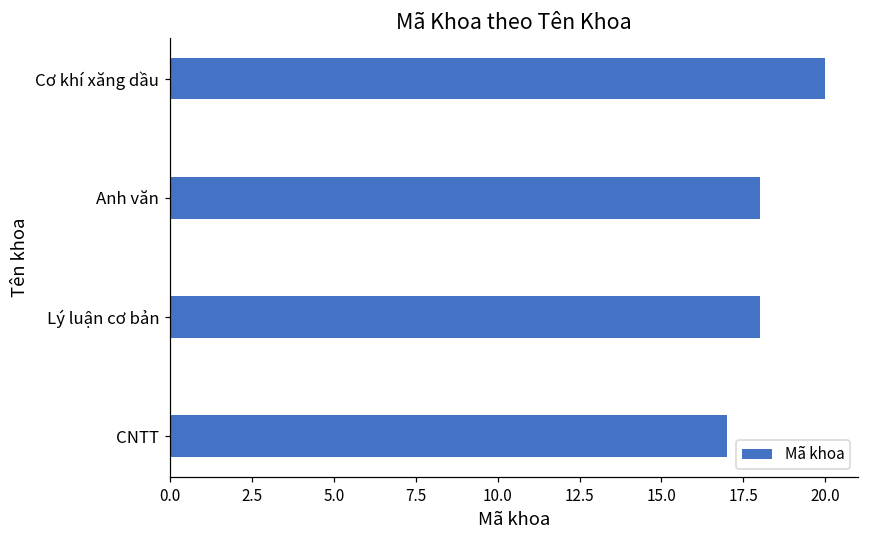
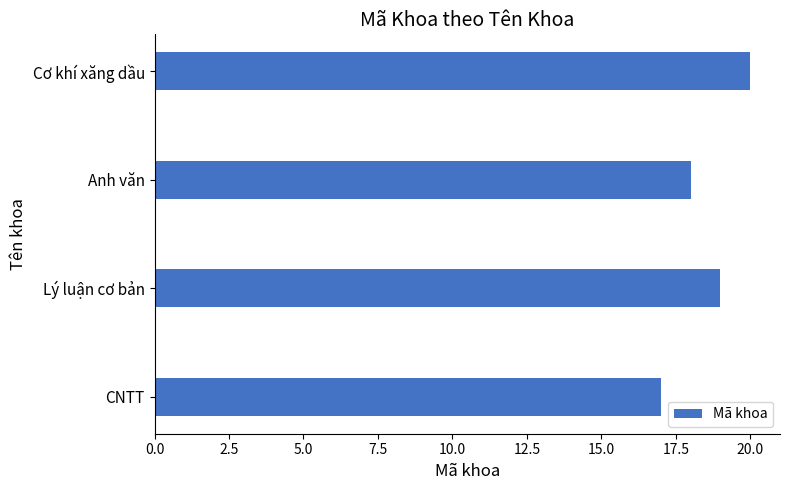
  {
    "Cơ khí xăng dầu": 20,
    "Anh văn": 18,
-   "Lý luận cơ bản": 18,
+   "Lý luận cơ bản": 19,
    "CNTT": 17
  }
